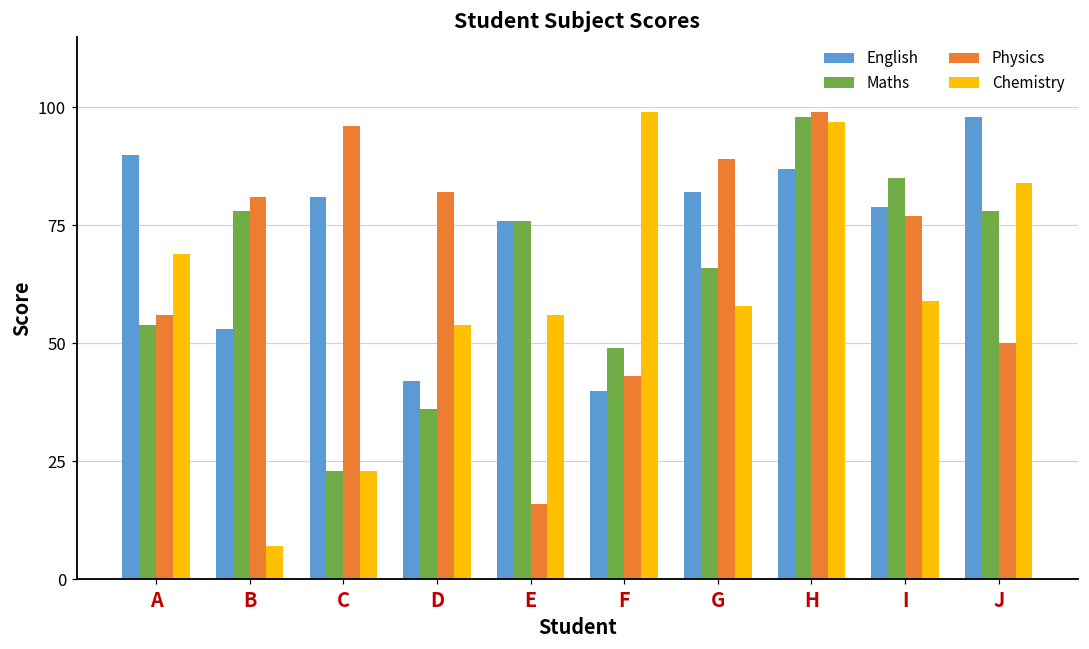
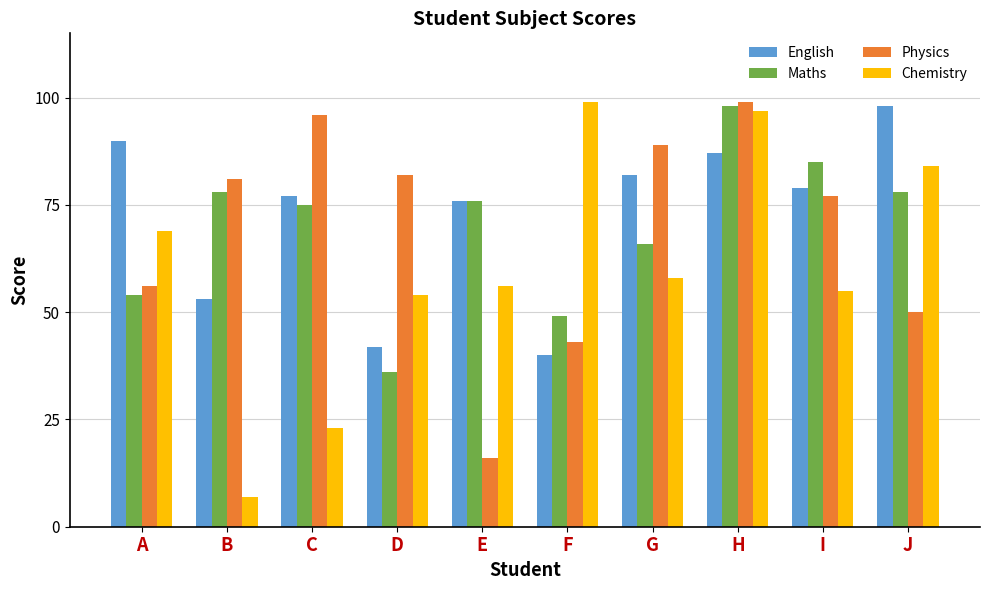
  {
    "English": {
      "A": 90,
      "B": 53,
-     "C": 81,
+     "C": 77,
      "D": 42,
      "E": 76,
      "F": 40,
      "G": 82,
      "H": 87,
      "I": 79,
      "J": 98
    },
    "Maths": {
      "A": 54,
      "B": 78,
-     "C": 23,
+     "C": 75,
      "D": 36,
      "E": 76,
      "F": 49,
      "G": 66,
      "H": 98,
      "I": 85,
      "J": 78
    },
    "Physics": {
      "A": 56,
      "B": 81,
      "C": 96,
      "D": 82,
      "E": 16,
      "F": 43,
      "G": 89,
      "H": 99,
      "I": 77,
      "J": 50
    },
    "Chemistry": {
      "A": 69,
      "B": 7,
      "C": 23,
      "D": 54,
      "E": 56,
      "F": 99,
      "G": 58,
      "H": 97,
-     "I": 59,
+     "I": 55,
      "J": 84
    }
  }
